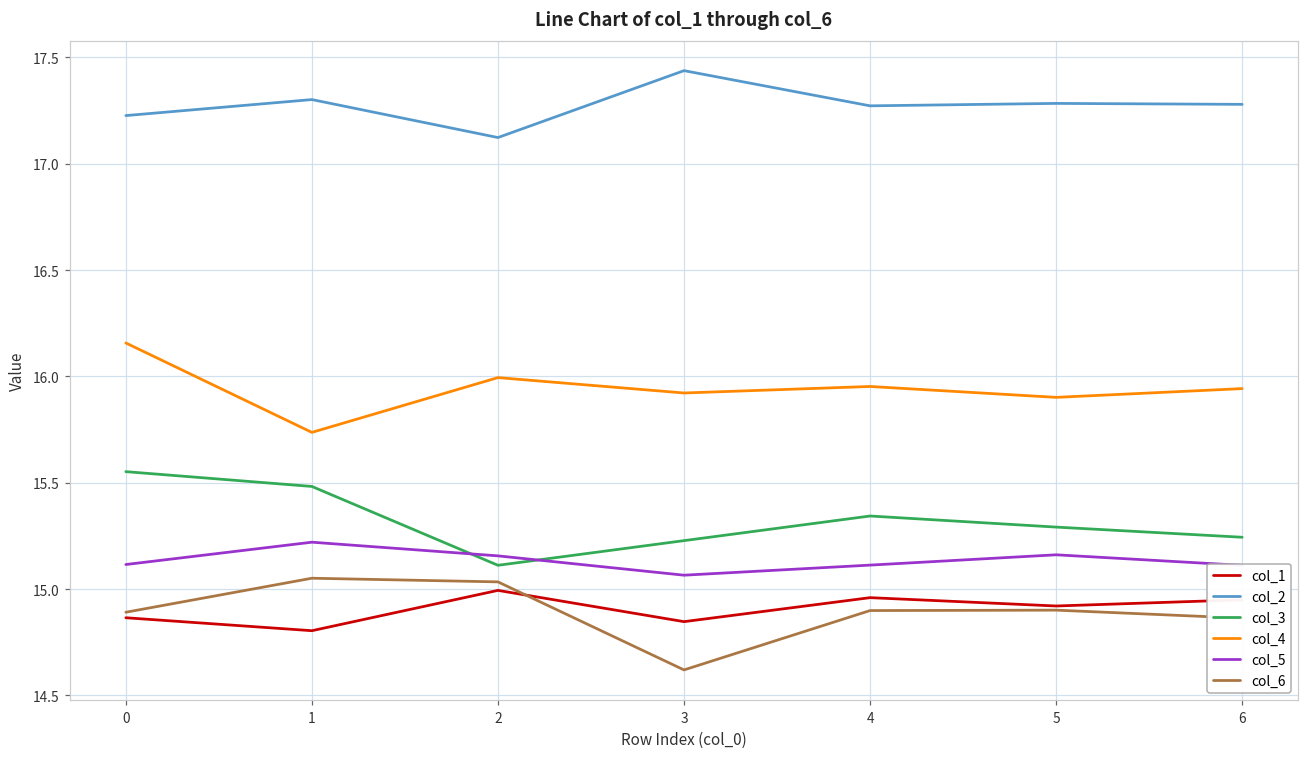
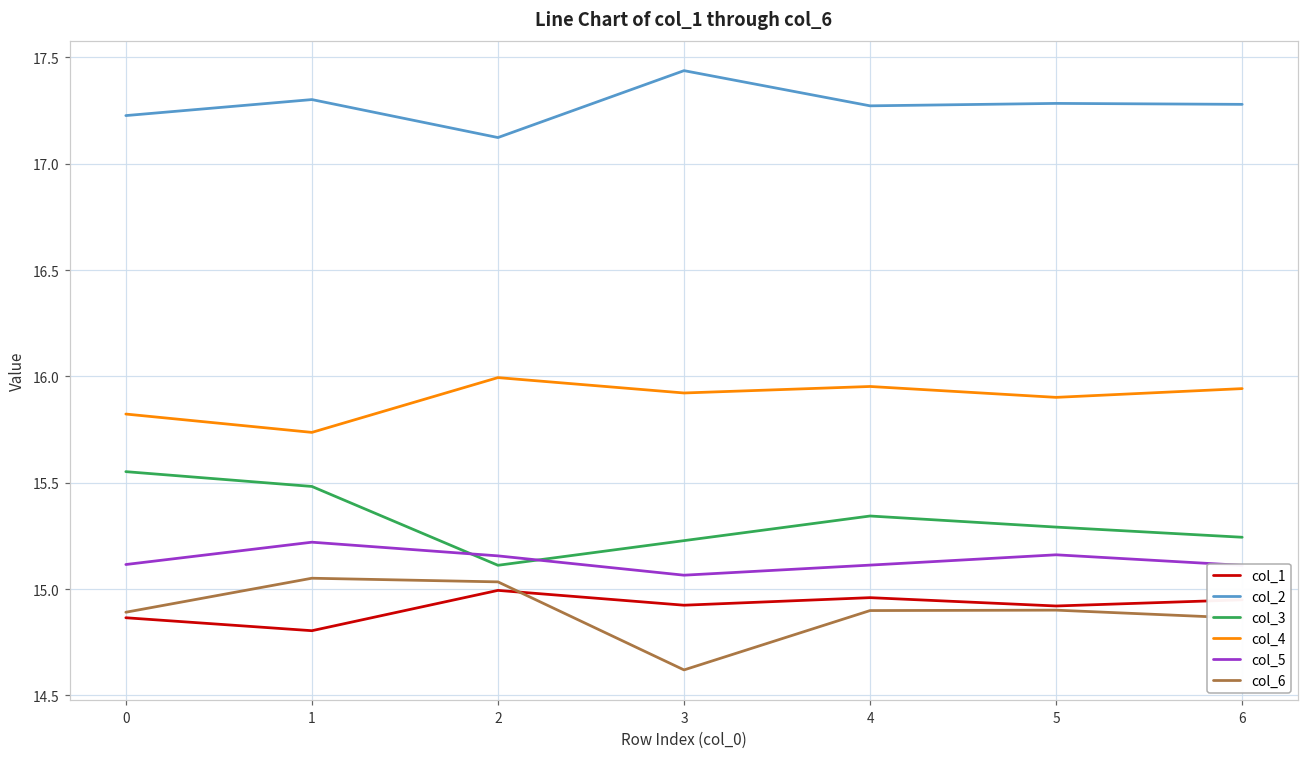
  {
    "col_1": {
      "0": 14.87,
      "1": 14.80,
      "2": 14.99,
-     "3": 14.85,
+     "3": 14.92,
      "4": 14.96,
      "5": 14.92
    },
    "col_2": {
      "0": 17.23,
      "1": 17.30,
      "2": 17.12,
      "3": 17.44,
      "4": 17.27,
      "5": 17.28,
      "6": 17.28
    },
    "col_3": {
      "0": 15.55,
      "1": 15.48,
      "2": 15.11,
      "3": 15.23,
      "4": 15.34,
      "5": 15.29,
      "6": 15.24
    },
    "col_4": {
-     "0": 16.16,
+     "0": 15.82,
      "1": 15.74,
      "2": 15.99,
      "3": 15.92,
      "4": 15.95,
      "5": 15.90,
      "6": 15.94
    },
    "col_5": {
      "0": 15.12,
      "1": 15.22,
      "2": 15.16,
      "3": 15.07,
      "4": 15.11,
      "5": 15.16
    },
    "col_6": {
      "0": 14.89,
      "1": 15.05,
      "2": 15.03,
      "3": 14.62,
      "4": 14.90,
      "5": 14.90
    }
  }
